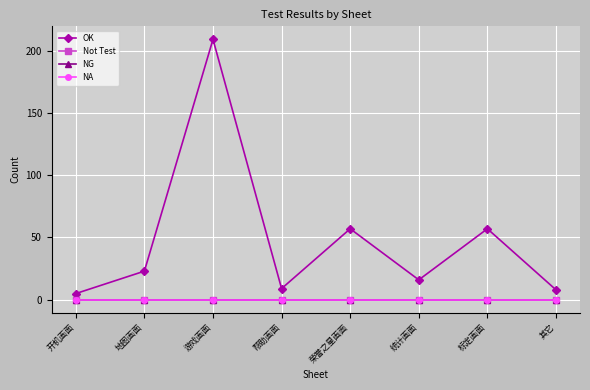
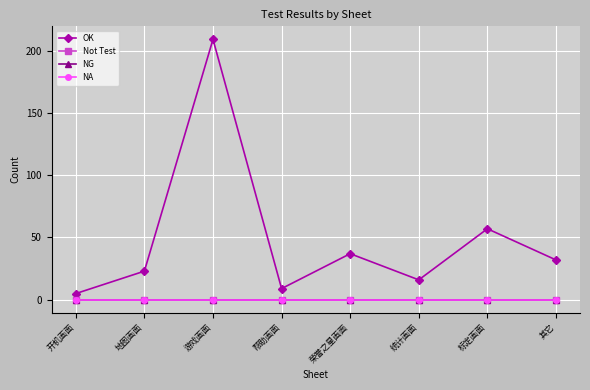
  {
    "OK": {
      "开机画面": 5,
      "地图画面": 23,
      "游戏画面": 209,
      "帮助画面": 9,
-     "荣誉之星画面": 57,
+     "荣誉之星画面": 37,
      "统计画面": 16,
      "标定画面": 57,
-     "其它": 8
+     "其它": 32
    },
    "NA": {
      "开机画面": 0,
      "地图画面": 0,
      "游戏画面": 0,
      "帮助画面": 0,
      "荣誉之星画面": 0,
      "统计画面": 0,
      "标定画面": 0,
      "其它": 0
    }
  }
